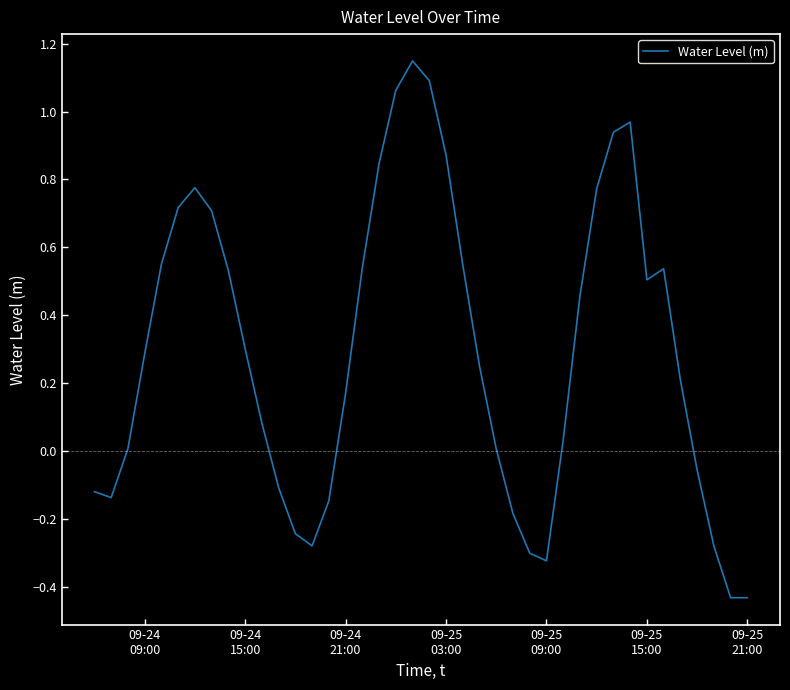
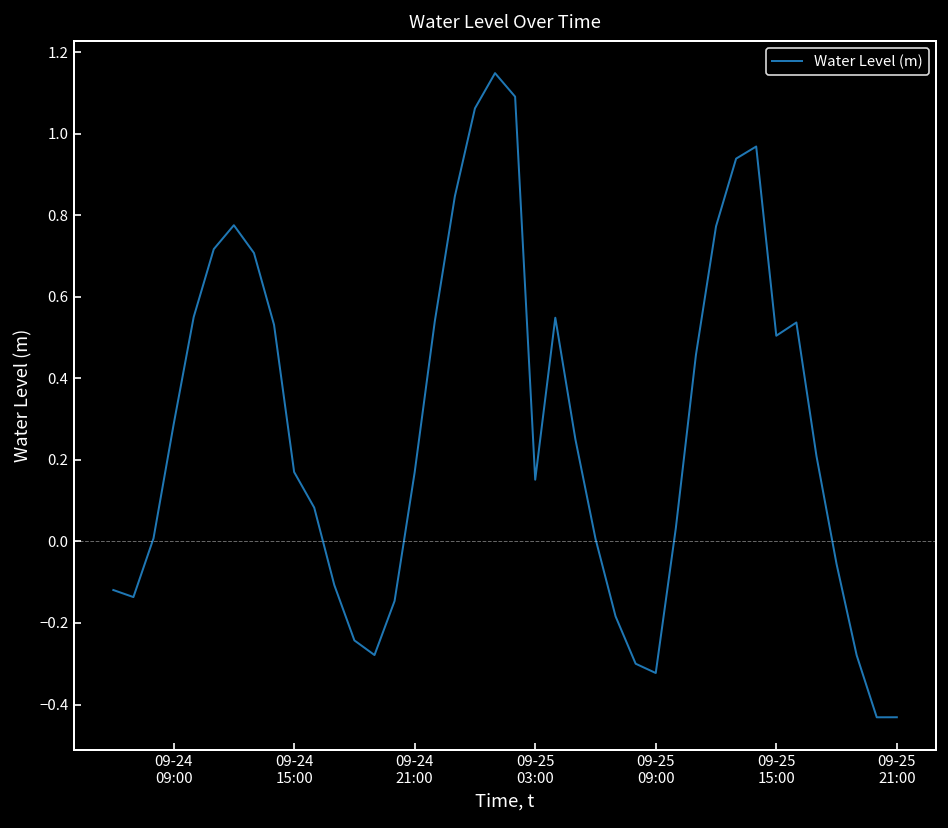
  {
    "09-24 09:00": 0.29,
-   "09-24 15:00": 0.30,
+   "09-24 15:00": 0.17,
    "09-24 21:00": 0.17,
-   "09-25 03:00": 0.87,
+   "09-25 03:00": 0.15,
    "09-25 09:00": -0.32,
    "09-25 15:00": 0.50,
    "09-25 21:00": -0.43
  }
